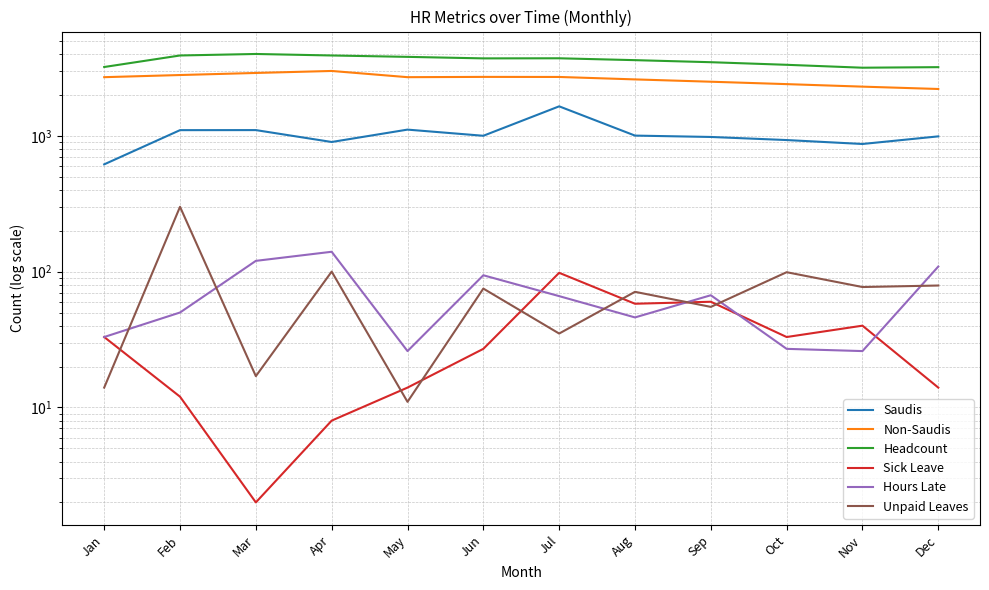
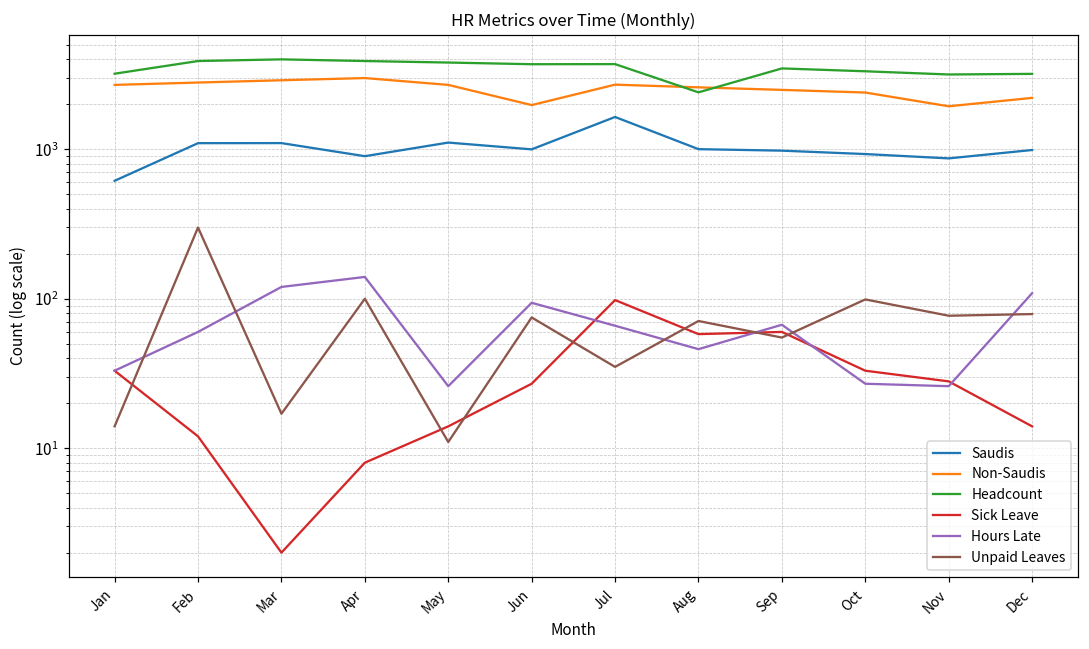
  {
    "Saudis": {
      "Jan": 600,
      "Feb": 1100,
      "Mar": 1100,
      "Apr": 900,
      "May": 1100,
      "Jun": 1000,
      "Jul": 1600,
      "Aug": 1000,
      "Sep": 1000,
      "Oct": 900,
      "Nov": 900,
      "Dec": 1000
    },
    "Non-Saudis": {
      "Jan": 2700,
      "Feb": 2800,
      "Mar": 2900,
      "Apr": 3000,
      "May": 2700,
-     "Jun": 2700,
+     "Jun": 2000,
      "Jul": 2700,
      "Aug": 2600,
      "Sep": 2500,
      "Oct": 2400,
-     "Nov": 2300,
+     "Nov": 1900,
      "Dec": 2200
    },
    "Headcount": {
      "Jan": 3200,
      "Feb": 3900,
      "Mar": 4000,
      "Apr": 3900,
      "May": 3800,
      "Jun": 3700,
      "Jul": 3700,
-     "Aug": 3600,
+     "Aug": 2400,
      "Sep": 3500,
      "Oct": 3300,
      "Nov": 3200,
      "Dec": 3200
    },
    "Sick Leave": {
      "Feb": 12,
      "Mar": 2,
      "Apr": 8,
      "May": 14,
      "Jun": 27,
      "Jul": 100,
      "Aug": 58,
      "Sep": 60,
      "Oct": 33,
-     "Nov": 40,
+     "Nov": 28,
      "Dec": 14
    },
    "Hours Late": {
-     "Feb": 50,
+     "Feb": 60,
      "Mar": 120,
      "Apr": 140,
      "May": 26,
      "Jun": 90,
      "Jul": 70,
      "Aug": 46,
      "Sep": 70,
      "Oct": 27,
      "Nov": 26,
      "Dec": 110
    },
    "Unpaid Leaves": {
      "Jan": 14,
      "Feb": 300,
      "Mar": 17,
      "Apr": 100,
      "May": 11,
      "Jun": 80,
      "Jul": 35,
      "Aug": 70,
      "Sep": 55,
      "Oct": 100,
      "Nov": 80,
      "Dec": 80
    }
  }
